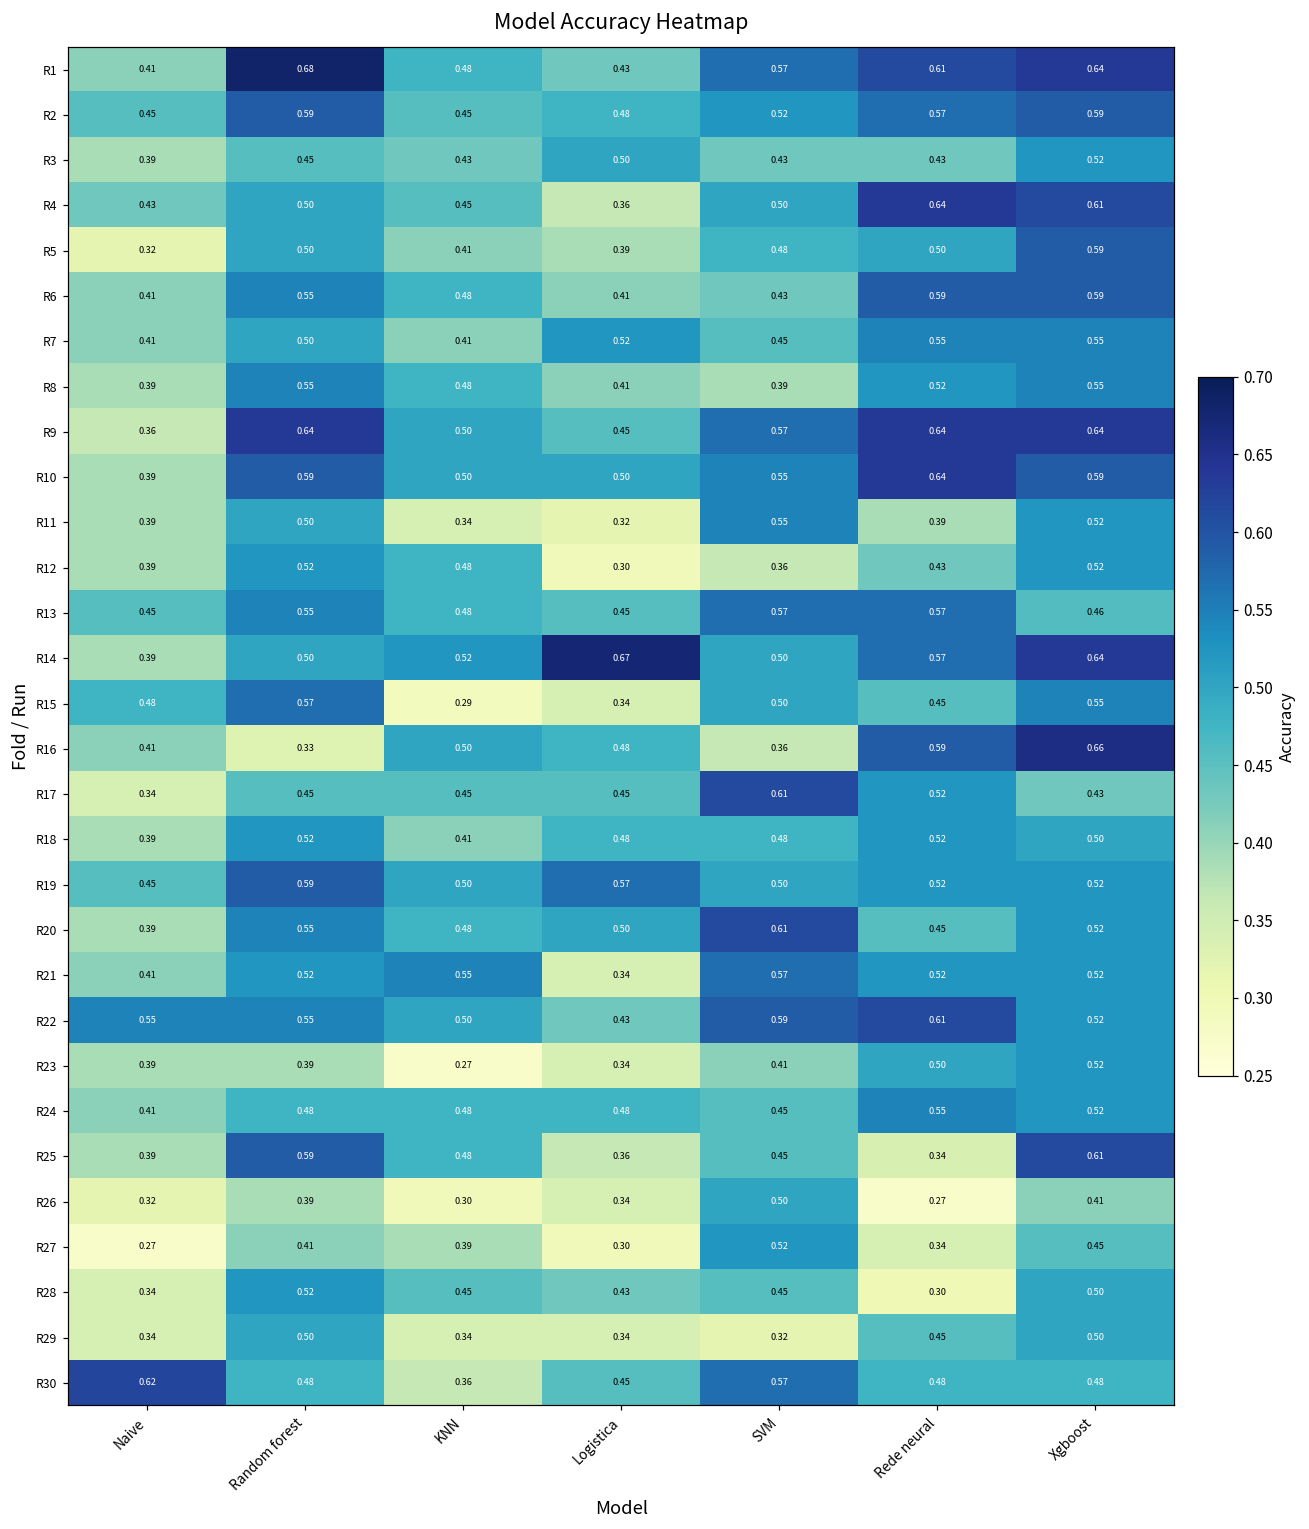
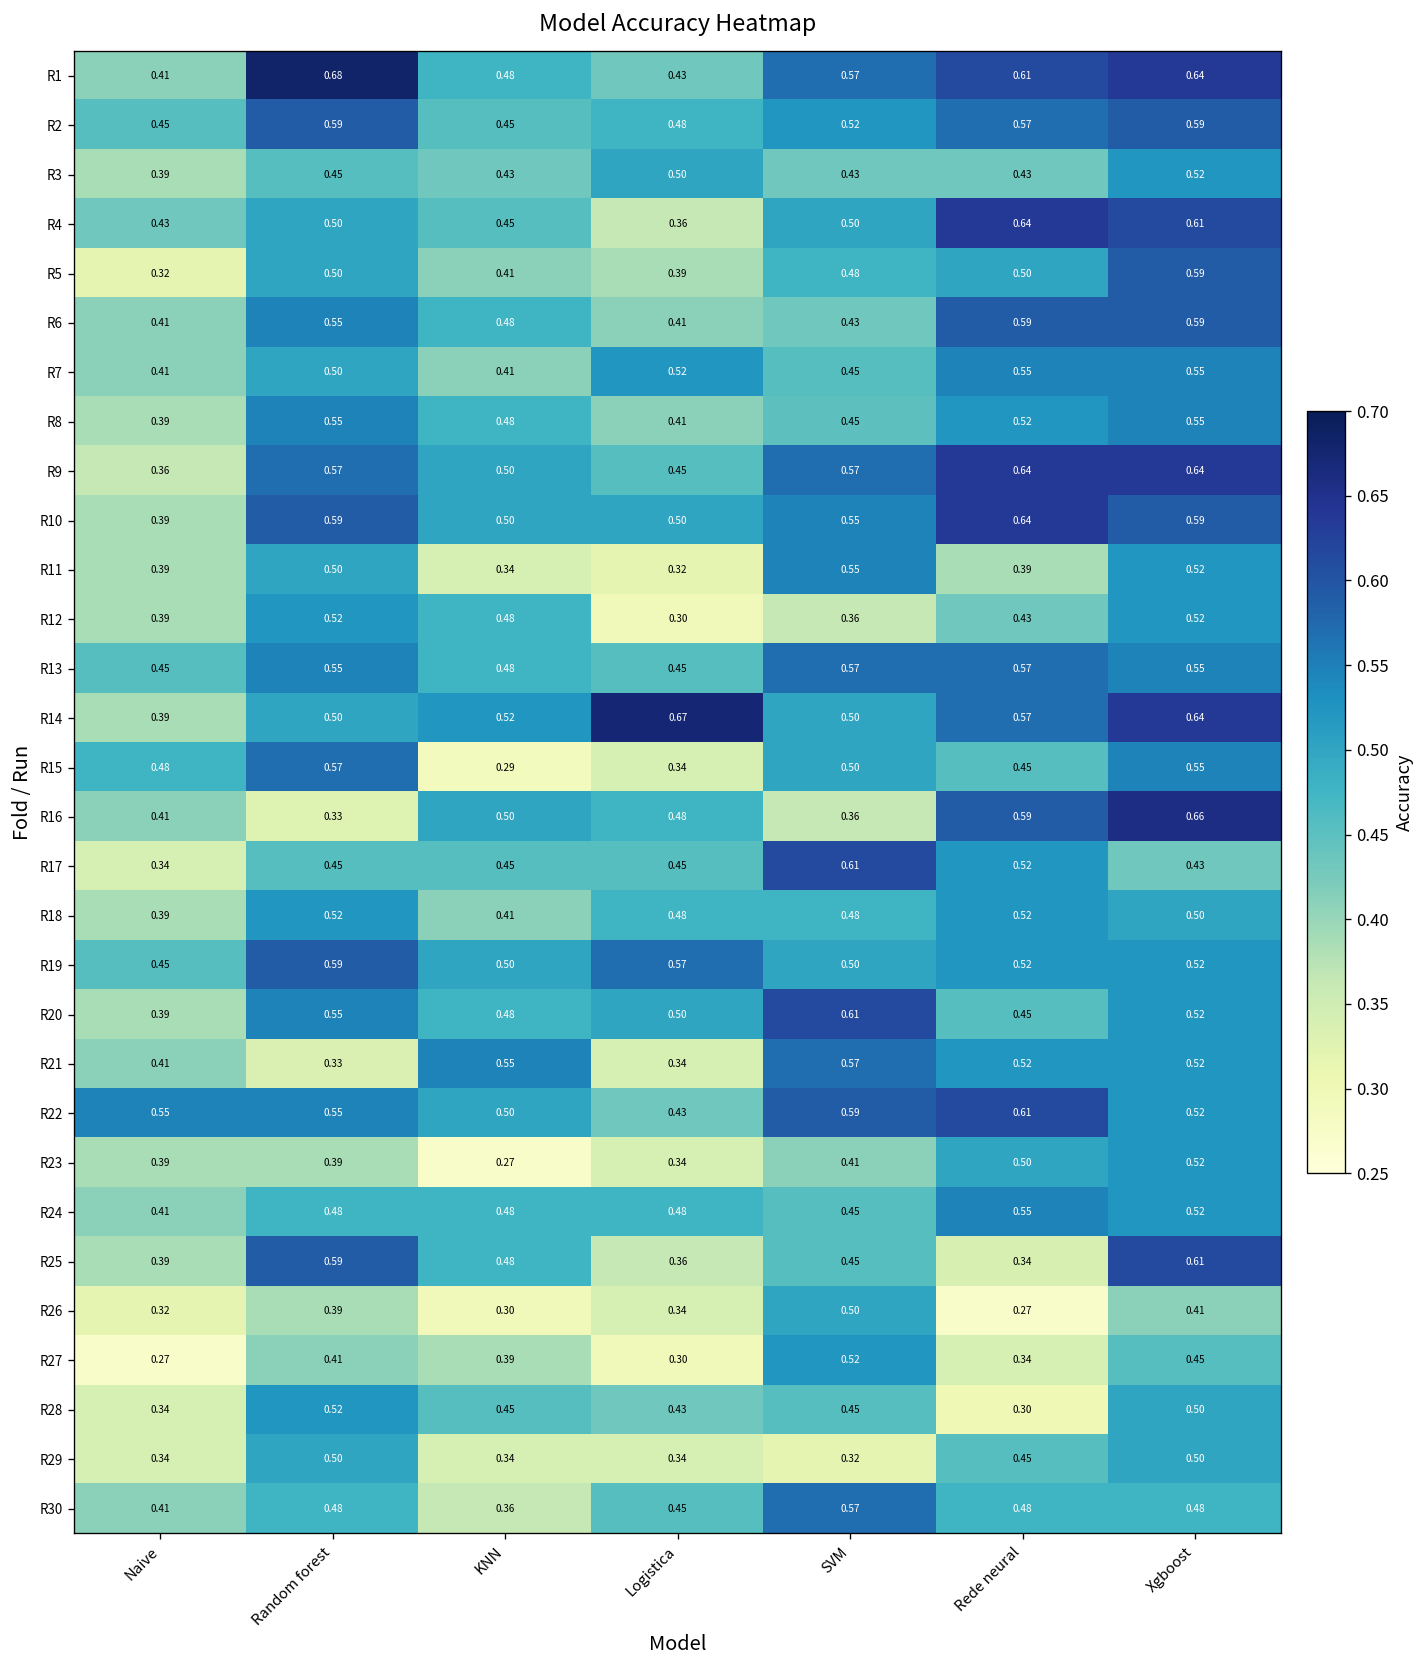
  {
    "R8": {
      "Naive": 0.39,
      "Random forest": 0.55,
      "KNN": 0.48,
      "Logistica": 0.41,
-     "SVM": 0.39,
+     "SVM": 0.45,
      "Rede neural": 0.52,
      "Xgboost": 0.55
    },
    "R9": {
      "Naive": 0.36,
-     "Random forest": 0.64,
+     "Random forest": 0.57,
      "KNN": 0.50,
      "Logistica": 0.45,
      "SVM": 0.57,
      "Rede neural": 0.64,
      "Xgboost": 0.64
    },
    "R13": {
      "Naive": 0.45,
      "Random forest": 0.55,
      "KNN": 0.48,
      "Logistica": 0.45,
      "SVM": 0.57,
      "Rede neural": 0.57,
-     "Xgboost": 0.46
+     "Xgboost": 0.55
    },
    "R21": {
      "Naive": 0.41,
-     "Random forest": 0.52,
+     "Random forest": 0.33,
      "KNN": 0.55,
      "Logistica": 0.34,
      "SVM": 0.57,
      "Rede neural": 0.52,
      "Xgboost": 0.52
    },
    "R30": {
-     "Naive": 0.62,
+     "Naive": 0.41,
      "Random forest": 0.48,
      "KNN": 0.36,
      "Logistica": 0.45,
      "SVM": 0.57,
      "Rede neural": 0.48,
      "Xgboost": 0.48
    }
  }
